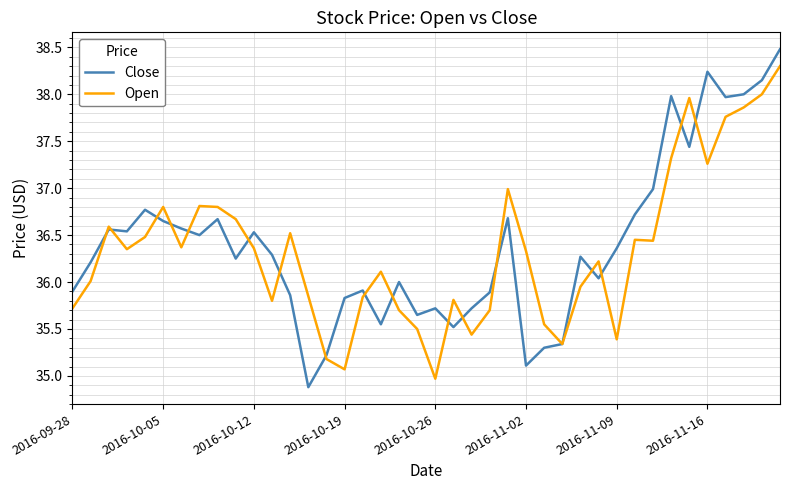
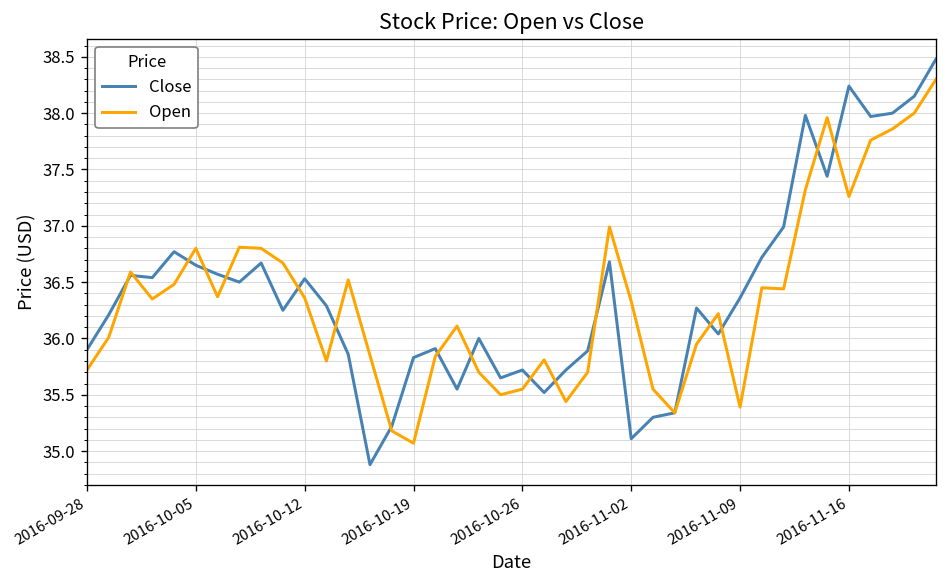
  {
    "Close": {
      "2016-09-28": 35.9,
      "2016-10-05": 36.7,
      "2016-10-12": 36.5,
      "2016-10-19": 35.8,
      "2016-10-26": 35.7,
      "2016-11-02": 35.1,
      "2016-11-09": 36.4,
      "2016-11-16": 38.2
    },
    "Open": {
      "2016-09-28": 35.7,
      "2016-10-05": 36.8,
      "2016-10-12": 36.4,
      "2016-10-19": 35.1,
-     "2016-10-26": 35.0,
+     "2016-10-26": 35.6,
      "2016-11-02": 36.3,
      "2016-11-09": 35.4,
      "2016-11-16": 37.3
    }
  }
